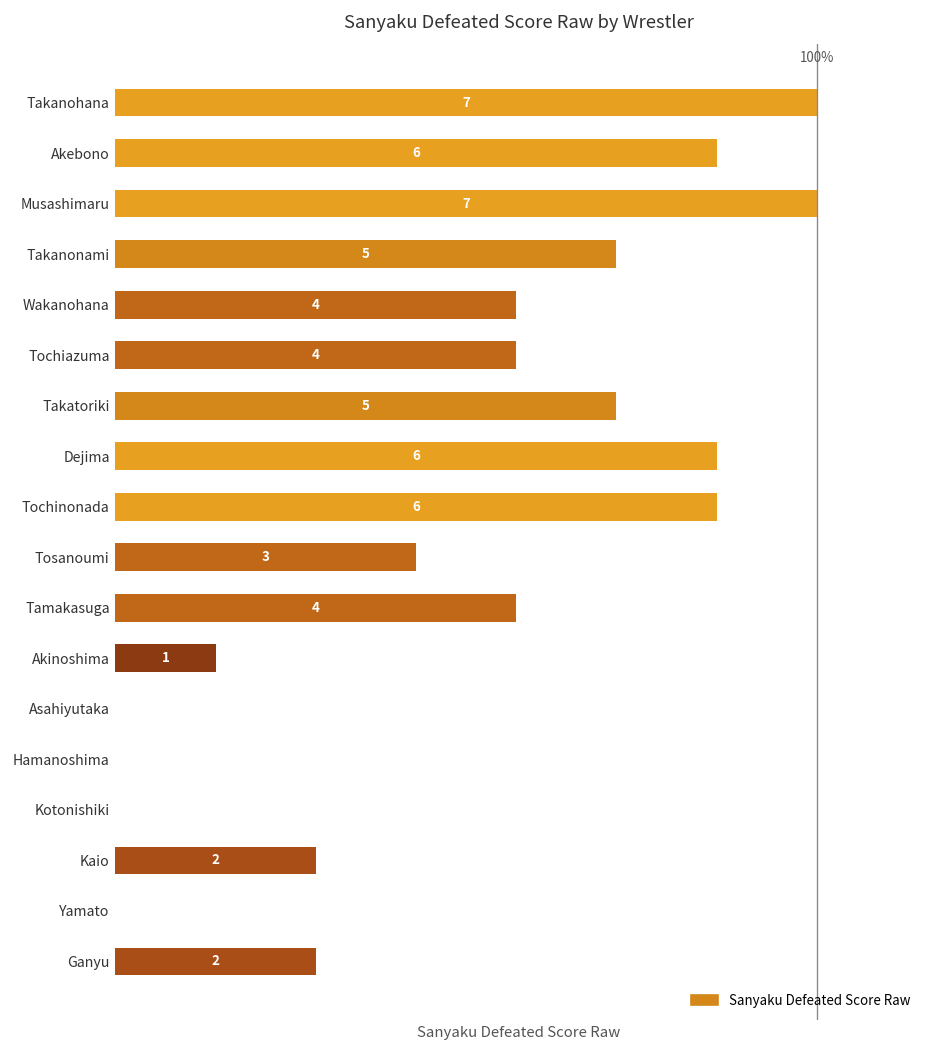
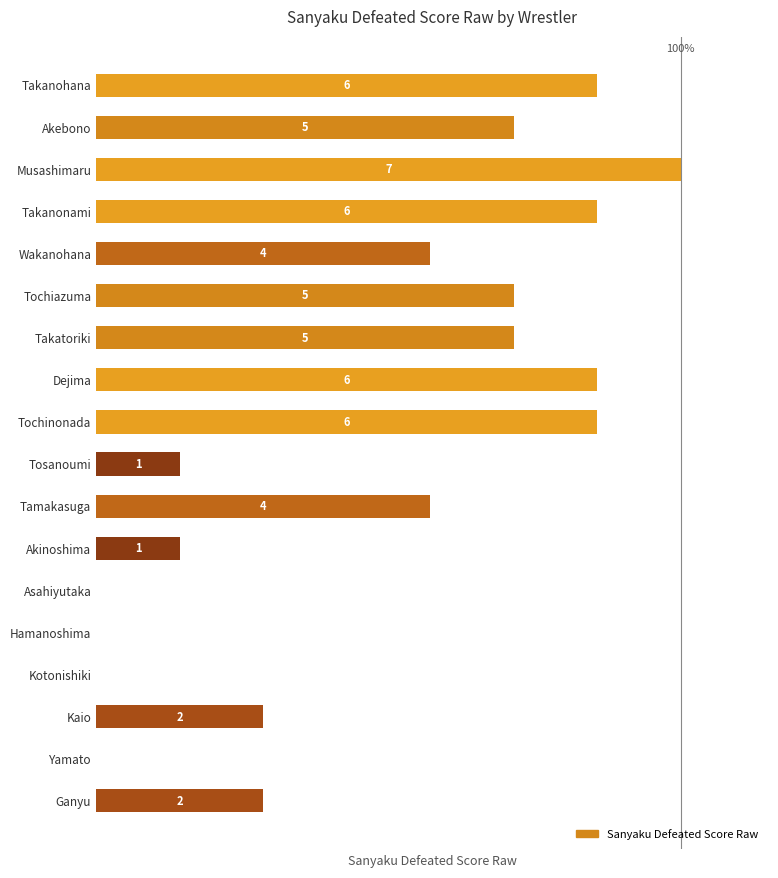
  {
-   "Takanohana": 7,
-   "Akebono": 6,
+   "Takanohana": 6,
+   "Akebono": 5,
    "Musashimaru": 7,
-   "Takanonami": 5,
+   "Takanonami": 6,
    "Wakanohana": 4,
-   "Tochiazuma": 4,
+   "Tochiazuma": 5,
    "Takatoriki": 5,
    "Dejima": 6,
    "Tochinonada": 6,
-   "Tosanoumi": 3,
+   "Tosanoumi": 1,
    "Tamakasuga": 4,
    "Akinoshima": 1,
    "Kaio": 2,
    "Ganyu": 2
  }
